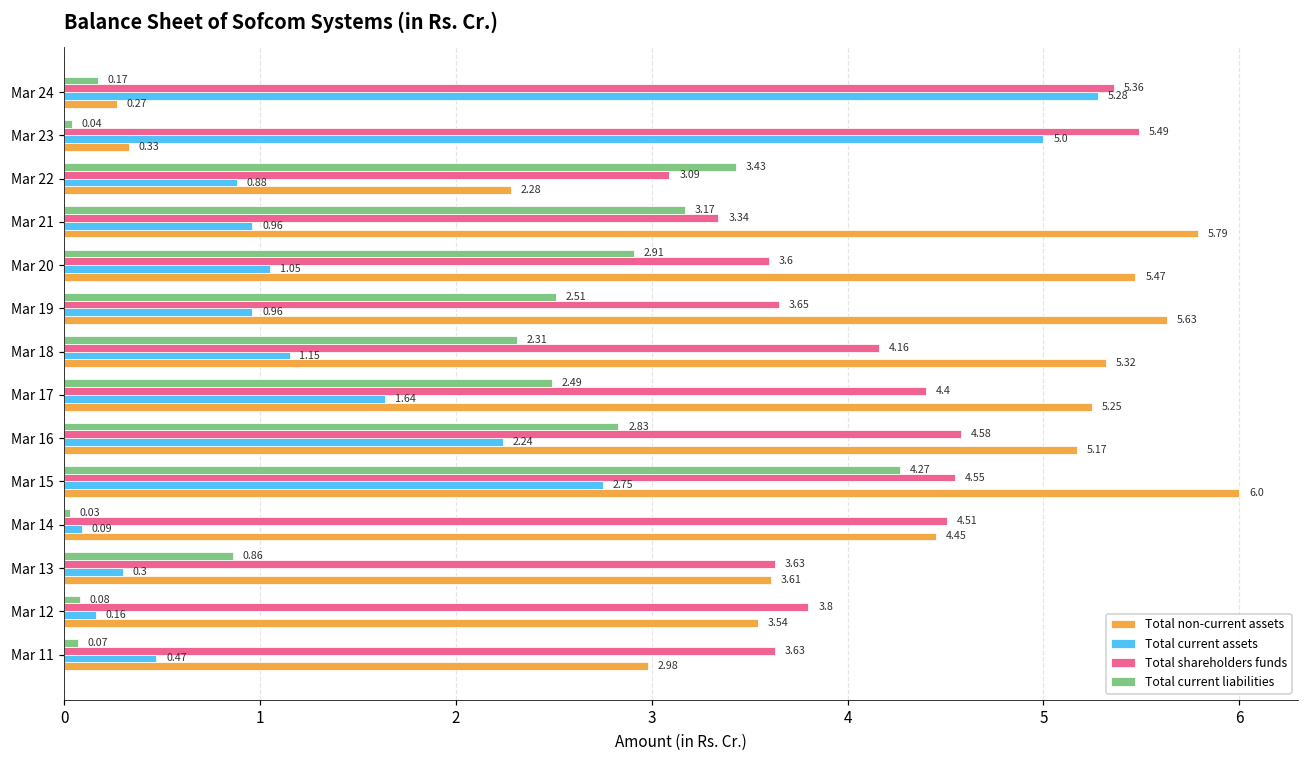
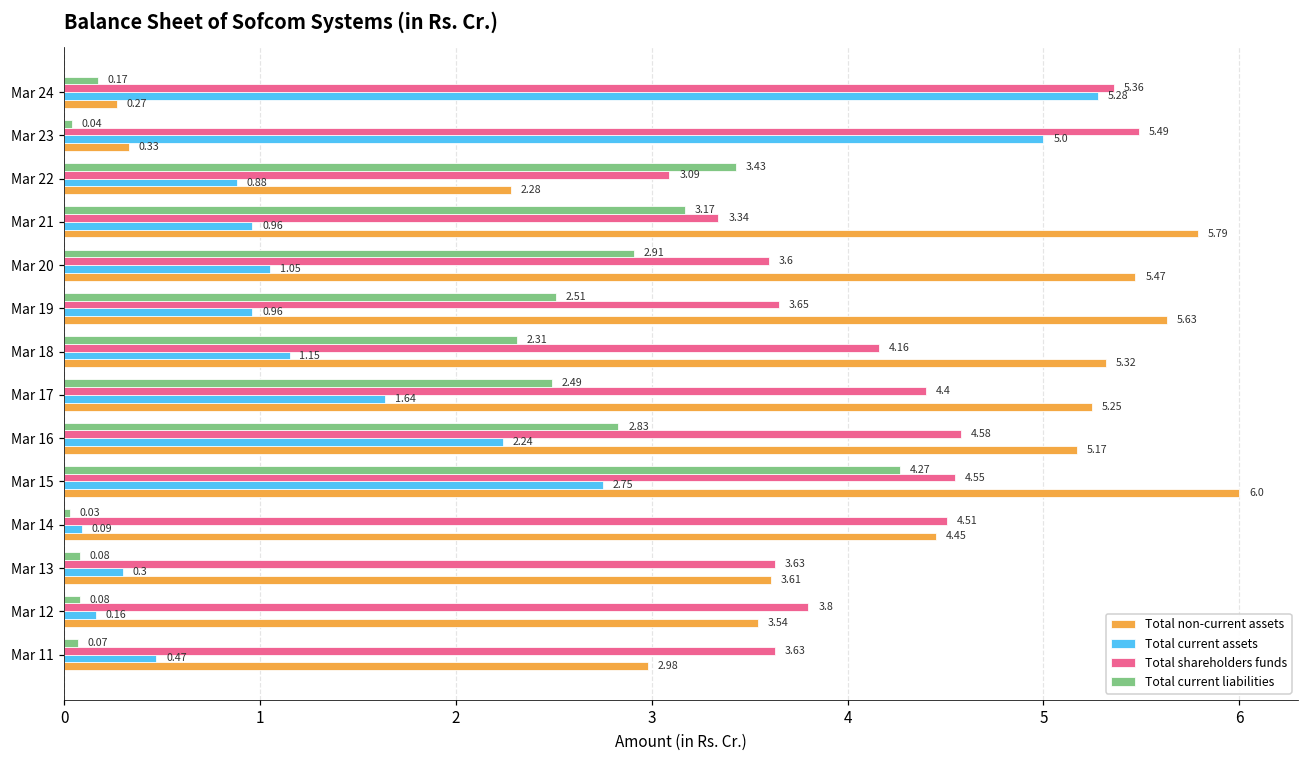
  {
    "Total non-current assets": {
      "Mar 24": 0.27,
      "Mar 23": 0.33,
      "Mar 22": 2.28,
      "Mar 21": 5.79,
      "Mar 20": 5.47,
      "Mar 19": 5.63,
      "Mar 18": 5.32,
      "Mar 17": 5.25,
      "Mar 16": 5.17,
      "Mar 15": 6.0,
      "Mar 14": 4.45,
      "Mar 13": 3.61,
      "Mar 12": 3.54,
      "Mar 11": 2.98
    },
    "Total current assets": {
      "Mar 24": 5.28,
      "Mar 23": 5.0,
      "Mar 22": 0.88,
      "Mar 21": 0.96,
      "Mar 20": 1.05,
      "Mar 19": 0.96,
      "Mar 18": 1.15,
      "Mar 17": 1.64,
      "Mar 16": 2.24,
      "Mar 15": 2.75,
      "Mar 14": 0.09,
      "Mar 13": 0.3,
      "Mar 12": 0.16,
      "Mar 11": 0.47
    },
    "Total shareholders funds": {
      "Mar 24": 5.36,
      "Mar 23": 5.49,
      "Mar 22": 3.09,
      "Mar 21": 3.34,
      "Mar 20": 3.6,
      "Mar 19": 3.65,
      "Mar 18": 4.16,
      "Mar 17": 4.4,
      "Mar 16": 4.58,
      "Mar 15": 4.55,
      "Mar 14": 4.51,
      "Mar 13": 3.63,
      "Mar 12": 3.8,
      "Mar 11": 3.63
    },
    "Total current liabilities": {
      "Mar 24": 0.17,
      "Mar 23": 0.04,
      "Mar 22": 3.43,
      "Mar 21": 3.17,
      "Mar 20": 2.91,
      "Mar 19": 2.51,
      "Mar 18": 2.31,
      "Mar 17": 2.49,
      "Mar 16": 2.83,
      "Mar 15": 4.27,
      "Mar 14": 0.03,
-     "Mar 13": 0.86,
+     "Mar 13": 0.08,
      "Mar 12": 0.08,
      "Mar 11": 0.07
    }
  }
